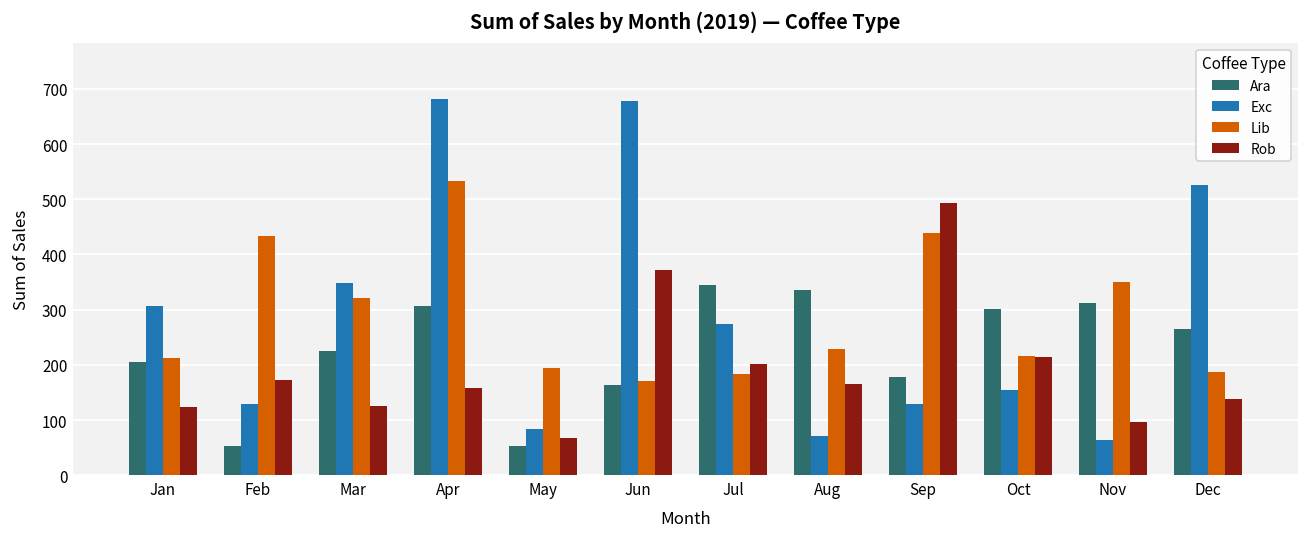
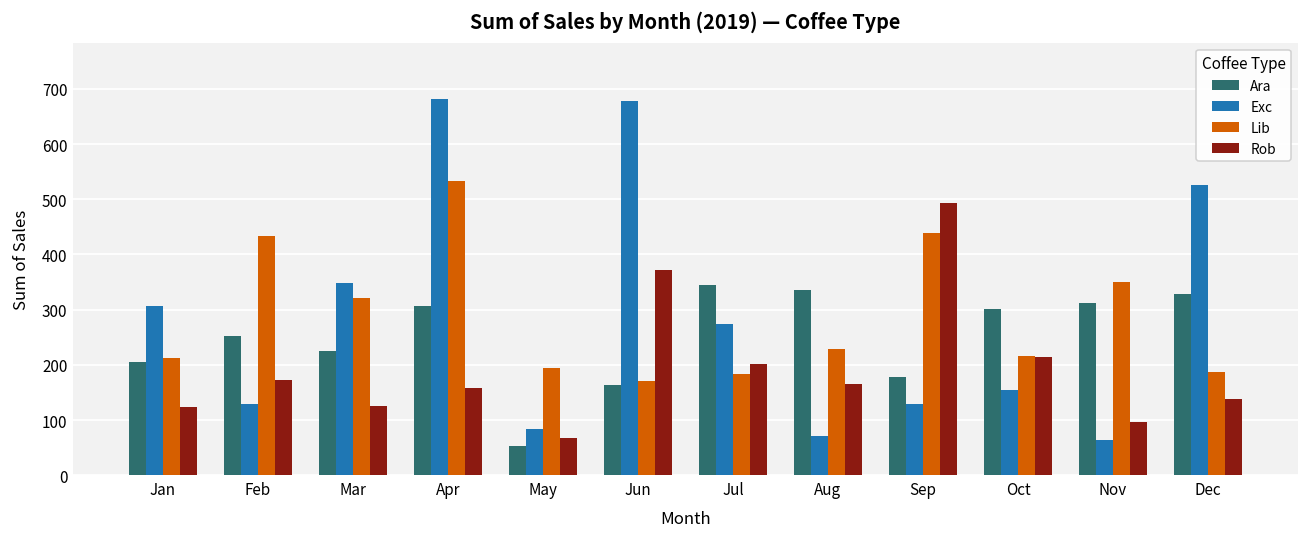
  {
    "Ara": {
      "Jan": 210,
-     "Feb": 50,
+     "Feb": 250,
      "Mar": 220,
      "Apr": 310,
      "May": 50,
      "Jun": 160,
      "Jul": 350,
      "Aug": 330,
      "Sep": 180,
      "Oct": 300,
      "Nov": 310,
-     "Dec": 270
+     "Dec": 330
    },
    "Exc": {
      "Jan": 310,
      "Feb": 130,
      "Mar": 350,
      "Apr": 680,
      "May": 80,
      "Jun": 680,
      "Jul": 270,
      "Aug": 70,
      "Sep": 130,
      "Oct": 150,
      "Nov": 60,
      "Dec": 530
    },
    "Lib": {
      "Jan": 210,
      "Feb": 430,
      "Mar": 320,
      "Apr": 530,
      "May": 190,
      "Jun": 170,
      "Jul": 180,
      "Aug": 230,
      "Sep": 440,
      "Oct": 220,
      "Nov": 350,
      "Dec": 190
    },
    "Rob": {
      "Jan": 120,
      "Feb": 170,
      "Mar": 130,
      "Apr": 160,
      "May": 70,
      "Jun": 370,
      "Jul": 200,
      "Aug": 170,
      "Sep": 490,
      "Oct": 210,
      "Nov": 100,
      "Dec": 140
    }
  }
